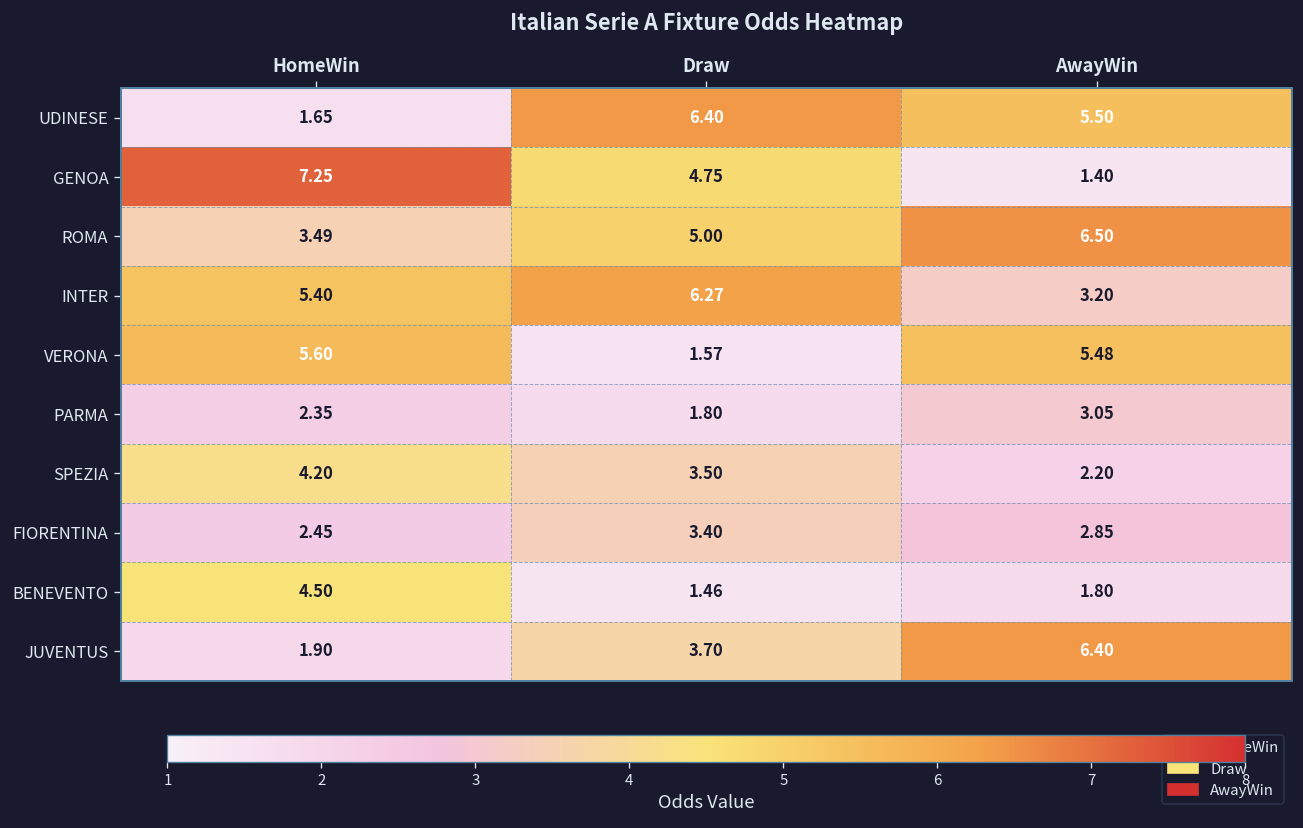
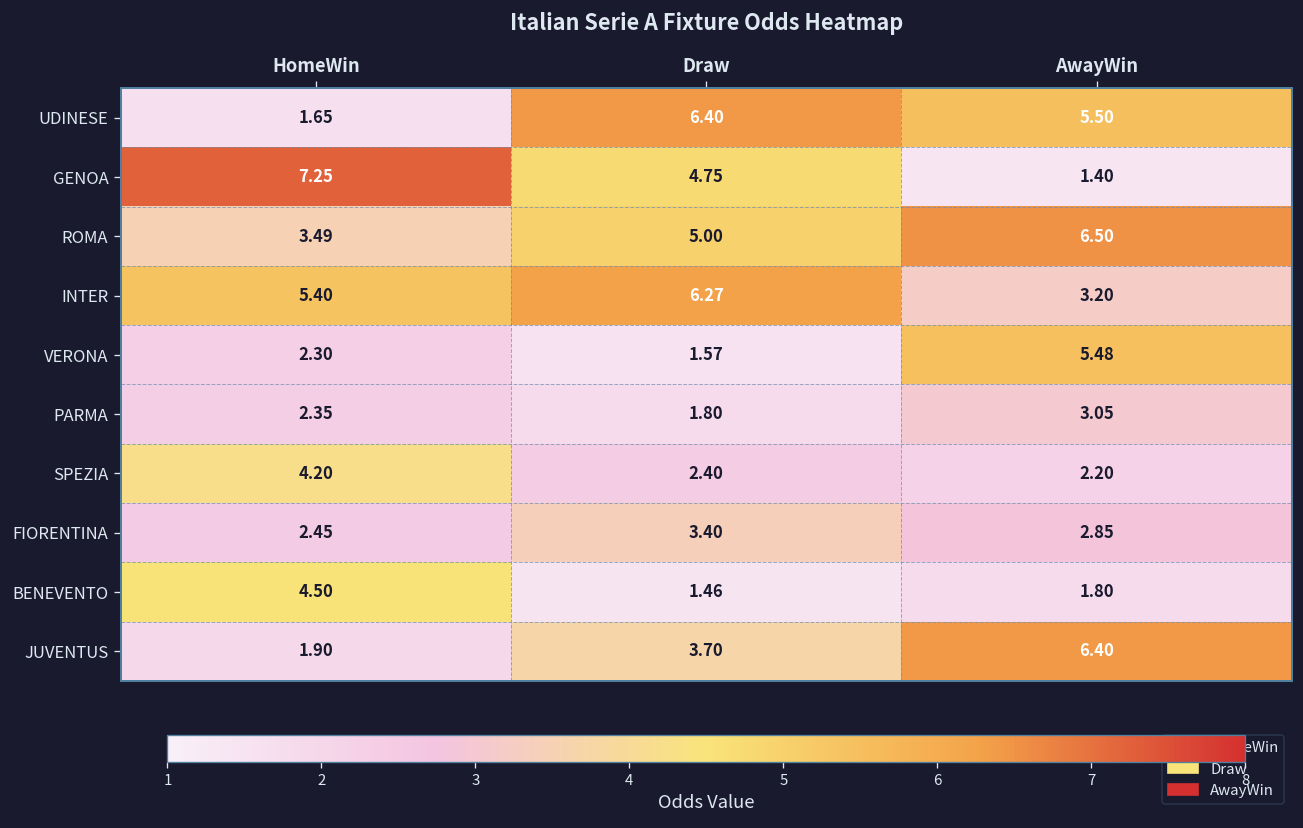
  {
    "UDINESE": {
      "HomeWin": 1.65,
      "Draw": 6.40,
      "AwayWin": 5.50
    },
    "GENOA": {
      "HomeWin": 7.25,
      "Draw": 4.75,
      "AwayWin": 1.40
    },
    "ROMA": {
      "HomeWin": 3.49,
      "Draw": 5.00,
      "AwayWin": 6.50
    },
    "INTER": {
      "HomeWin": 5.40,
      "Draw": 6.27,
      "AwayWin": 3.20
    },
    "VERONA": {
-     "HomeWin": 5.60,
+     "HomeWin": 2.30,
      "Draw": 1.57,
      "AwayWin": 5.48
    },
    "PARMA": {
      "HomeWin": 2.35,
      "Draw": 1.80,
      "AwayWin": 3.05
    },
    "SPEZIA": {
      "HomeWin": 4.20,
-     "Draw": 3.50,
+     "Draw": 2.40,
      "AwayWin": 2.20
    },
    "FIORENTINA": {
      "HomeWin": 2.45,
      "Draw": 3.40,
      "AwayWin": 2.85
    },
    "BENEVENTO": {
      "HomeWin": 4.50,
      "Draw": 1.46,
      "AwayWin": 1.80
    },
    "JUVENTUS": {
      "HomeWin": 1.90,
      "Draw": 3.70,
      "AwayWin": 6.40
    }
  }
